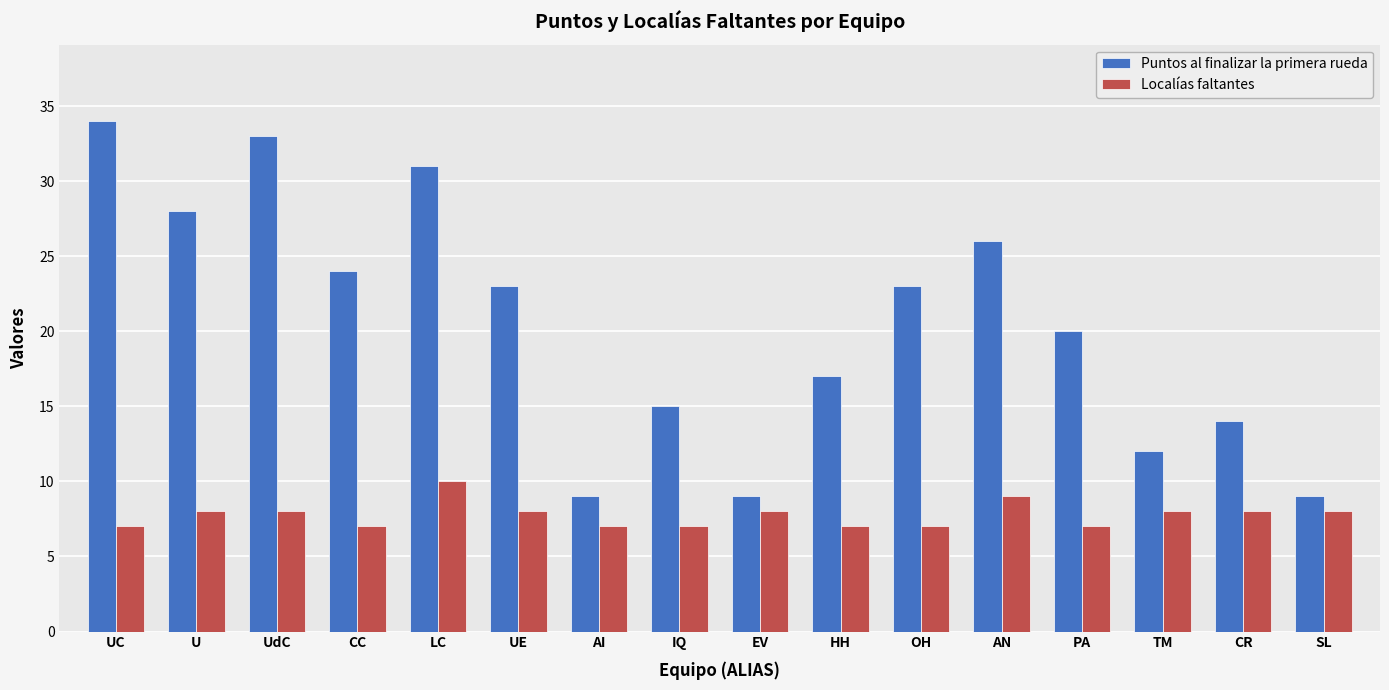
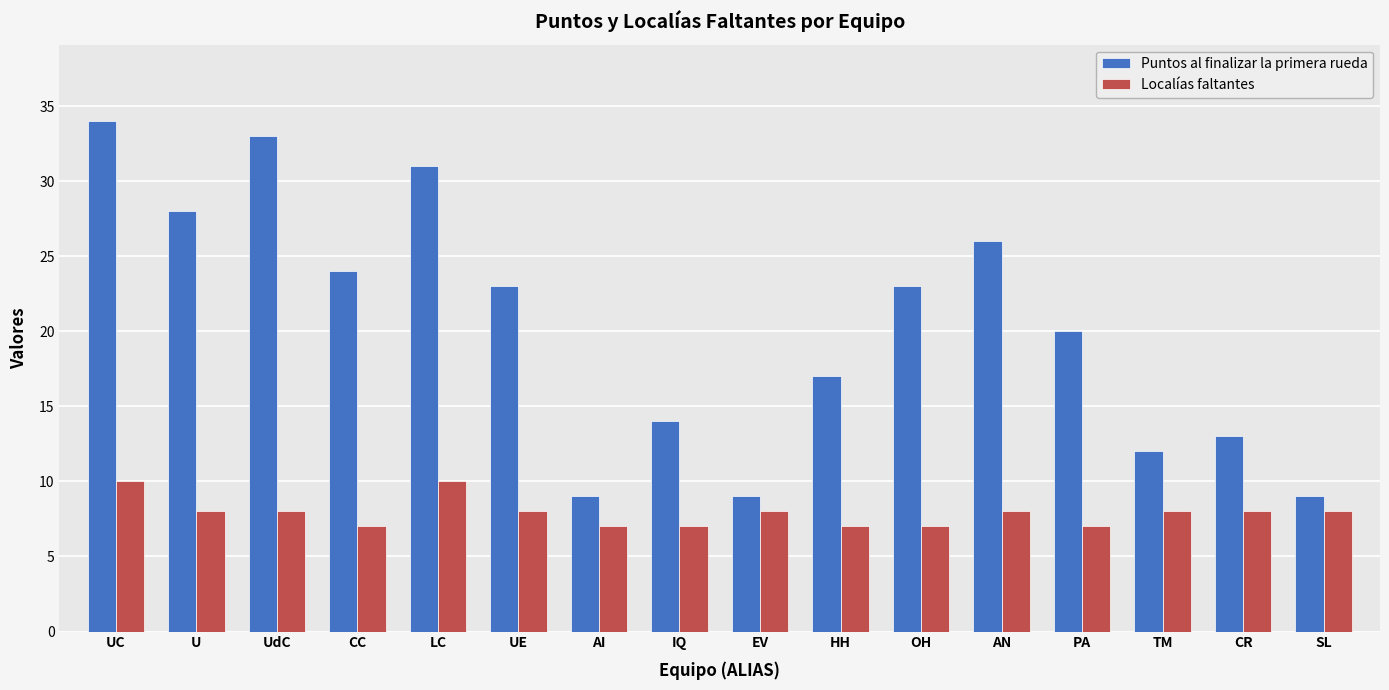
  {
    "Puntos al finalizar la primera rueda": {
      "UC": 34,
      "U": 28,
      "UdC": 33,
      "CC": 24,
      "LC": 31,
      "UE": 23,
      "AI": 9,
-     "IQ": 15,
+     "IQ": 14,
      "EV": 9,
      "HH": 17,
      "OH": 23,
      "AN": 26,
      "PA": 20,
      "TM": 12,
-     "CR": 14,
+     "CR": 13,
      "SL": 9
    },
    "Localías faltantes": {
-     "UC": 7,
+     "UC": 10,
      "U": 8,
      "UdC": 8,
      "CC": 7,
      "LC": 10,
      "UE": 8,
      "AI": 7,
      "IQ": 7,
      "EV": 8,
      "HH": 7,
      "OH": 7,
-     "AN": 9,
+     "AN": 8,
      "PA": 7,
      "TM": 8,
      "CR": 8,
      "SL": 8
    }
  }
